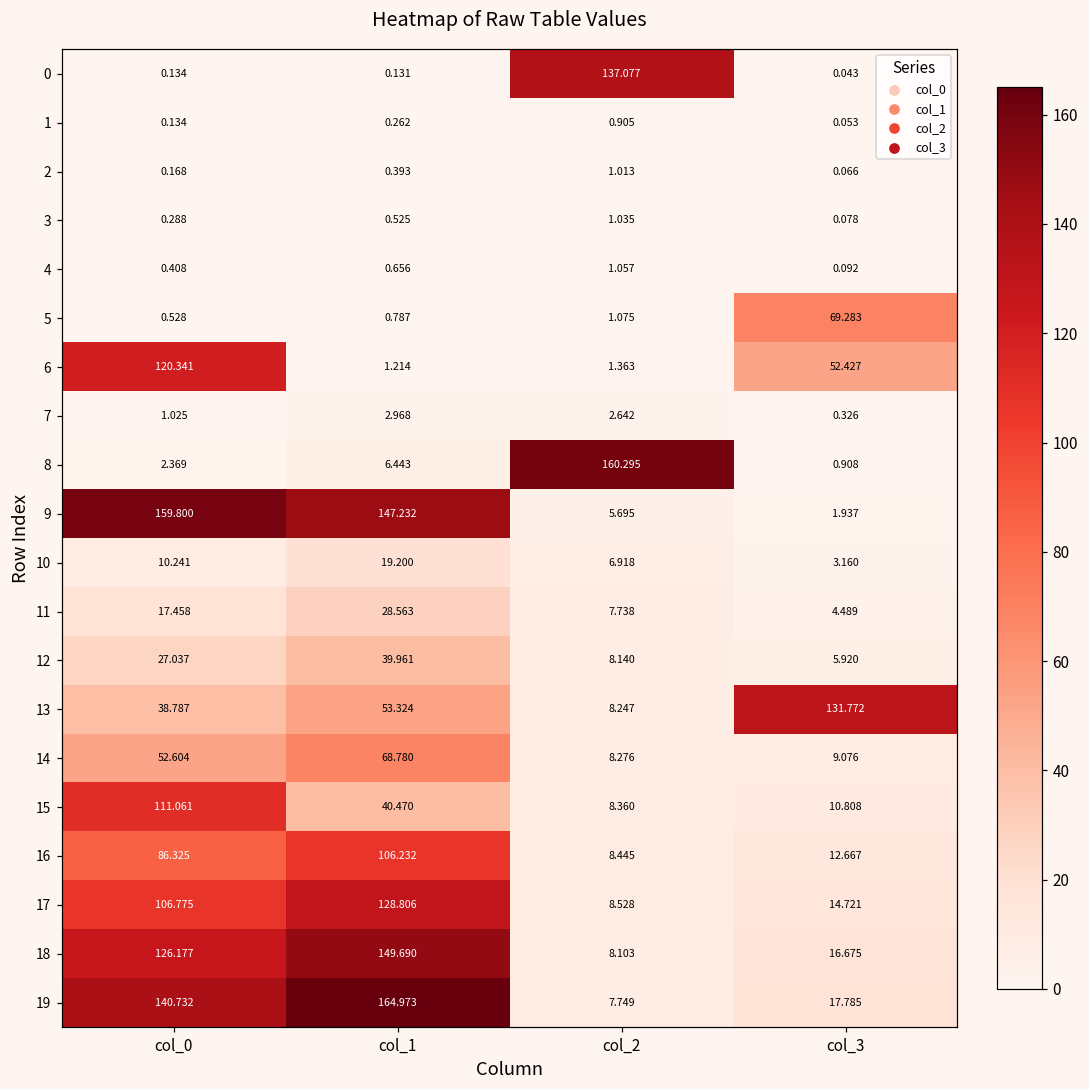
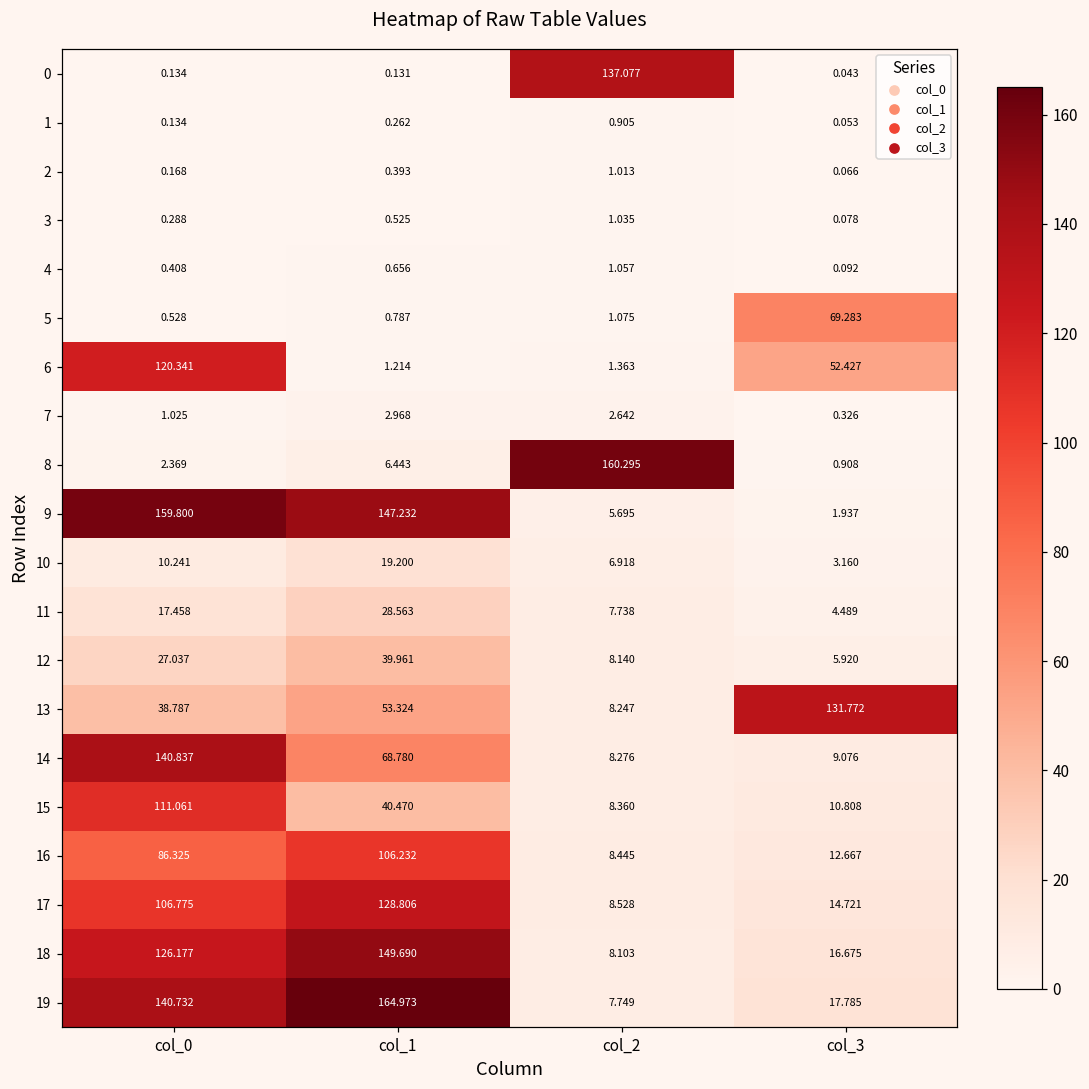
  {
    "0": {
      "col_0": 0.134,
      "col_1": 0.131,
      "col_2": 137.077,
      "col_3": 0.043
    },
    "1": {
      "col_0": 0.134,
      "col_1": 0.262,
      "col_2": 0.905,
      "col_3": 0.053
    },
    "2": {
      "col_0": 0.168,
      "col_1": 0.393,
      "col_2": 1.013,
      "col_3": 0.066
    },
    "3": {
      "col_0": 0.288,
      "col_1": 0.525,
      "col_2": 1.035,
      "col_3": 0.078
    },
    "4": {
      "col_0": 0.408,
      "col_1": 0.656,
      "col_2": 1.057,
      "col_3": 0.092
    },
    "5": {
      "col_0": 0.528,
      "col_1": 0.787,
      "col_2": 1.075,
      "col_3": 69.283
    },
    "6": {
      "col_0": 120.341,
      "col_1": 1.214,
      "col_2": 1.363,
      "col_3": 52.427
    },
    "7": {
      "col_0": 1.025,
      "col_1": 2.968,
      "col_2": 2.642,
      "col_3": 0.326
    },
    "8": {
      "col_0": 2.369,
      "col_1": 6.443,
      "col_2": 160.295,
      "col_3": 0.908
    },
    "9": {
      "col_0": 159.800,
      "col_1": 147.232,
      "col_2": 5.695,
      "col_3": 1.937
    },
    "10": {
      "col_0": 10.241,
      "col_1": 19.200,
      "col_2": 6.918,
      "col_3": 3.160
    },
    "11": {
      "col_0": 17.458,
      "col_1": 28.563,
      "col_2": 7.738,
      "col_3": 4.489
    },
    "12": {
      "col_0": 27.037,
      "col_1": 39.961,
      "col_2": 8.140,
      "col_3": 5.920
    },
    "13": {
      "col_0": 38.787,
      "col_1": 53.324,
      "col_2": 8.247,
      "col_3": 131.772
    },
    "14": {
-     "col_0": 52.604,
+     "col_0": 140.837,
      "col_1": 68.780,
      "col_2": 8.276,
      "col_3": 9.076
    },
    "15": {
      "col_0": 111.061,
      "col_1": 40.470,
      "col_2": 8.360,
      "col_3": 10.808
    },
    "16": {
      "col_0": 86.325,
      "col_1": 106.232,
      "col_2": 8.445,
      "col_3": 12.667
    },
    "17": {
      "col_0": 106.775,
      "col_1": 128.806,
      "col_2": 8.528,
      "col_3": 14.721
    },
    "18": {
      "col_0": 126.177,
      "col_1": 149.690,
      "col_2": 8.103,
      "col_3": 16.675
    },
    "19": {
      "col_0": 140.732,
      "col_1": 164.973,
      "col_2": 7.749,
      "col_3": 17.785
    }
  }
